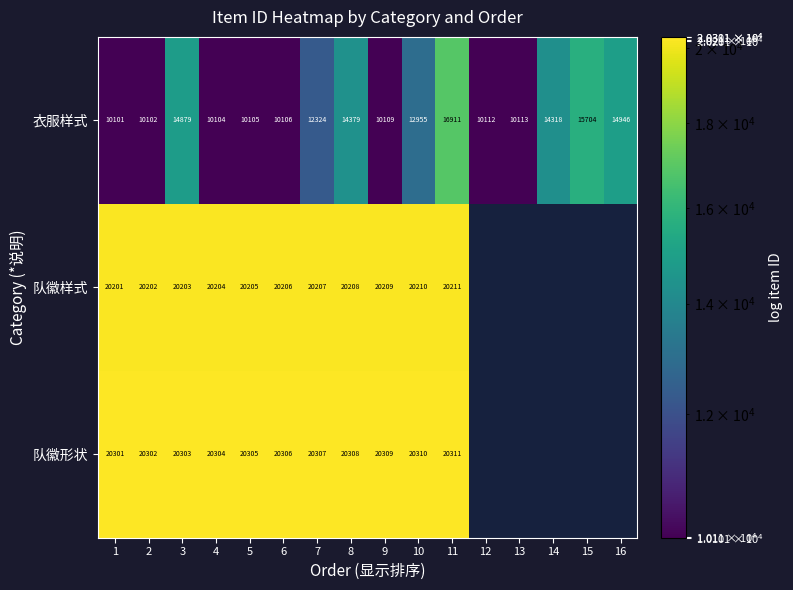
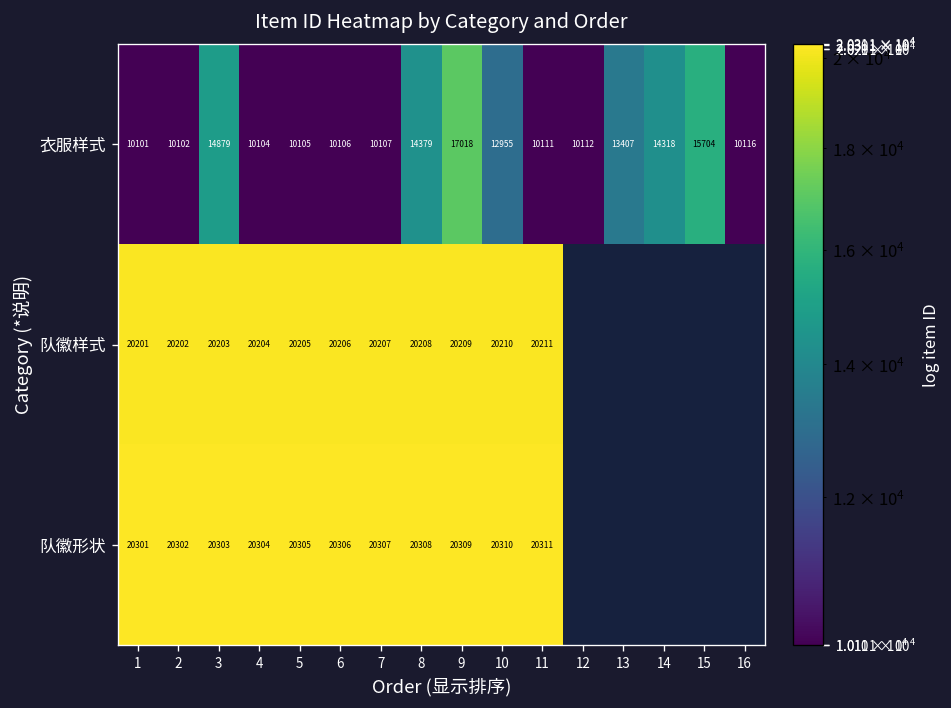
  {
    "衣服样式": {
      "1": 10101,
      "2": 10102,
      "3": 14879,
      "4": 10104,
      "5": 10105,
      "6": 10106,
-     "7": 12324,
+     "7": 10107,
      "8": 14379,
-     "9": 10109,
+     "9": 17018,
      "10": 12955,
-     "11": 16911,
+     "11": 10111,
      "12": 10112,
-     "13": 10113,
+     "13": 13407,
      "14": 14318,
      "15": 15704,
-     "16": 14946
+     "16": 10116
    },
    "队徽样式": {
      "1": 20201,
      "2": 20202,
      "3": 20203,
      "4": 20204,
      "5": 20205,
      "6": 20206,
      "7": 20207,
      "8": 20208,
      "9": 20209,
      "10": 20210,
      "11": 20211
    },
    "队徽形状": {
      "1": 20301,
      "2": 20302,
      "3": 20303,
      "4": 20304,
      "5": 20305,
      "6": 20306,
      "7": 20307,
      "8": 20308,
      "9": 20309,
      "10": 20310,
      "11": 20311
    }
  }
